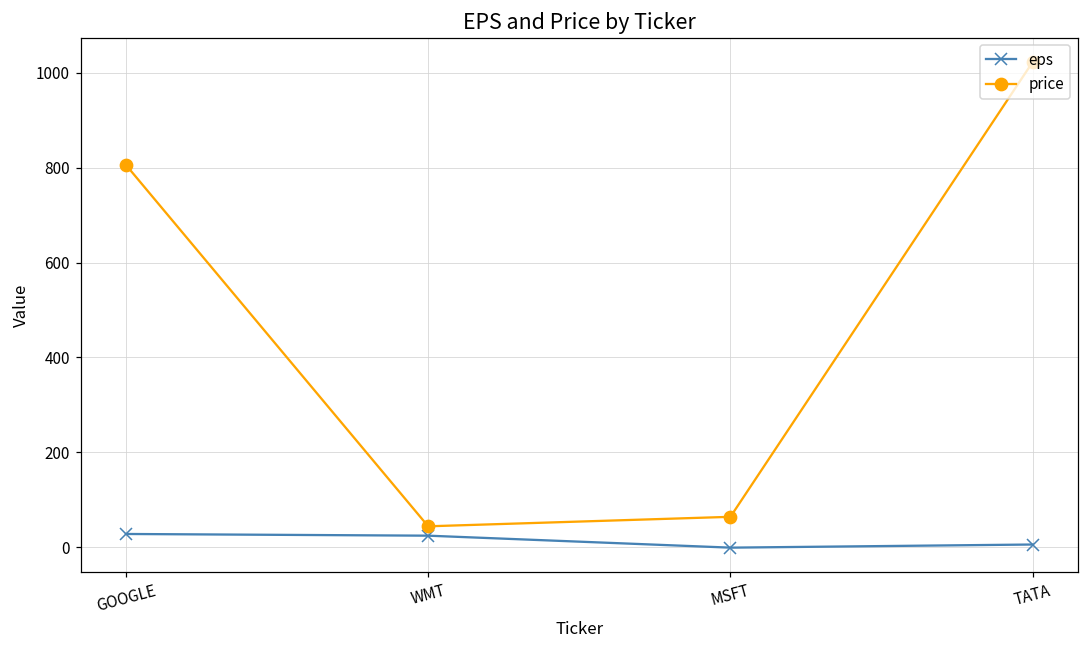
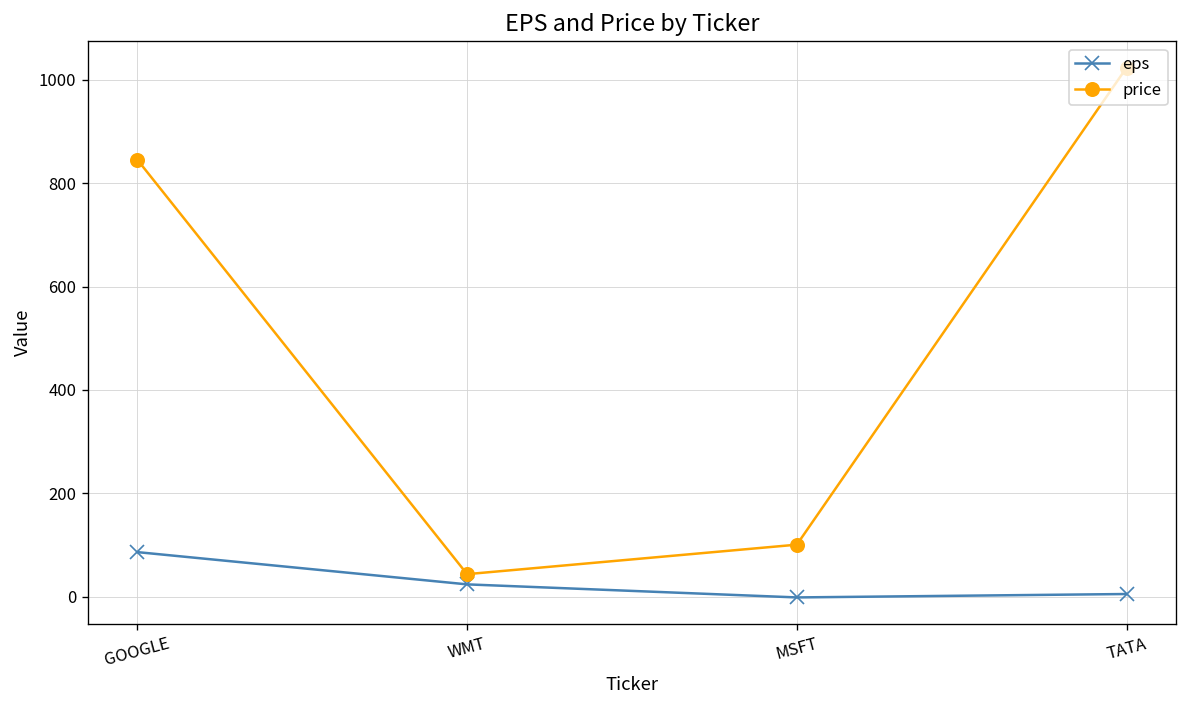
  {
    "eps": {
-     "GOOGLE": 30,
+     "GOOGLE": 90,
      "WMT": 20,
      "MSFT": 0,
      "TATA": 10
    },
    "price": {
-     "GOOGLE": 810,
+     "GOOGLE": 850,
      "WMT": 40,
-     "MSFT": 60
+     "MSFT": 100
    }
  }
